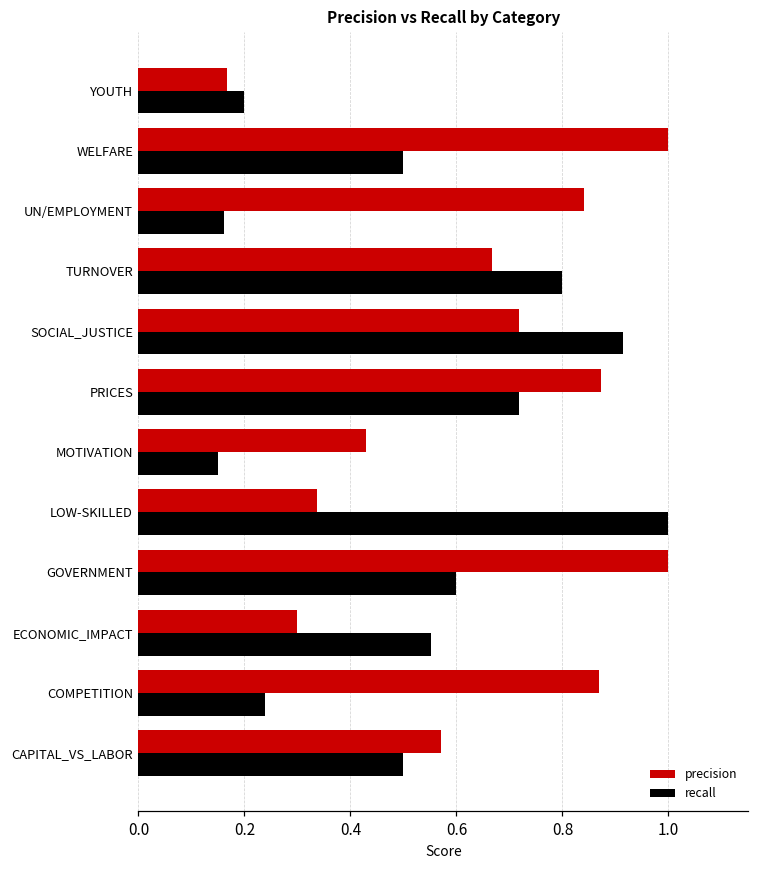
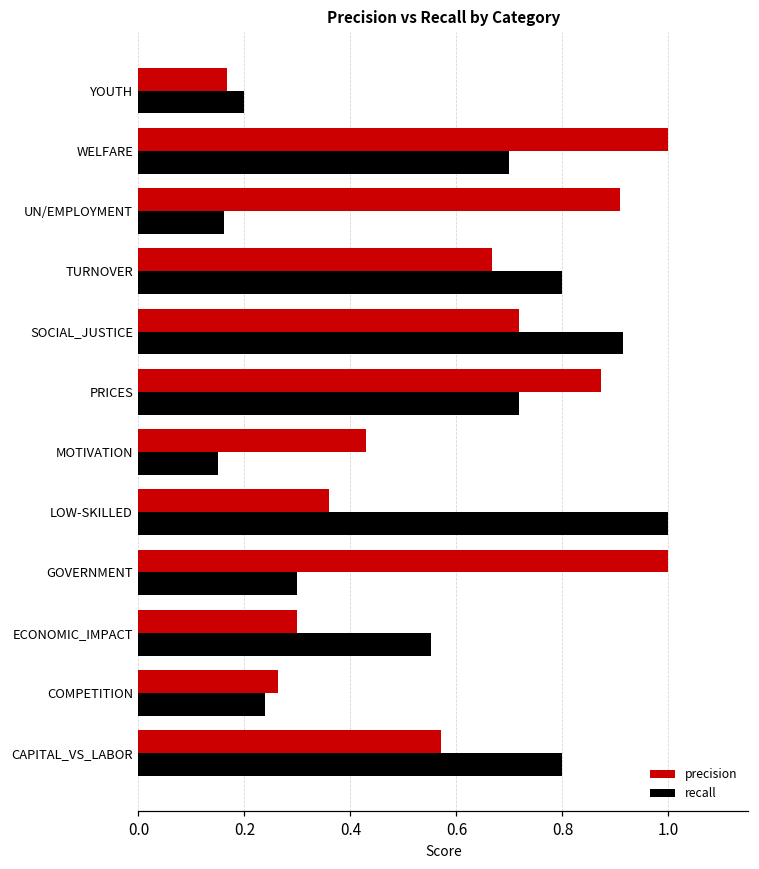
  {
    "precision": {
      "YOUTH": 0.17,
      "WELFARE": 1.00,
-     "UN/EMPLOYMENT": 0.84,
+     "UN/EMPLOYMENT": 0.91,
      "TURNOVER": 0.67,
      "SOCIAL_JUSTICE": 0.72,
      "PRICES": 0.87,
      "MOTIVATION": 0.43,
-     "LOW-SKILLED": 0.34,
+     "LOW-SKILLED": 0.36,
      "GOVERNMENT": 1.00,
      "ECONOMIC_IMPACT": 0.30,
-     "COMPETITION": 0.87,
+     "COMPETITION": 0.26,
      "CAPITAL_VS_LABOR": 0.57
    },
    "recall": {
      "YOUTH": 0.2,
-     "WELFARE": 0.5,
+     "WELFARE": 0.7,
      "UN/EMPLOYMENT": 0.16,
      "TURNOVER": 0.8,
      "SOCIAL_JUSTICE": 0.91,
      "PRICES": 0.72,
      "MOTIVATION": 0.15,
      "LOW-SKILLED": 1.0,
-     "GOVERNMENT": 0.6,
+     "GOVERNMENT": 0.3,
      "ECONOMIC_IMPACT": 0.55,
      "COMPETITION": 0.24,
-     "CAPITAL_VS_LABOR": 0.5
+     "CAPITAL_VS_LABOR": 0.8
    }
  }
